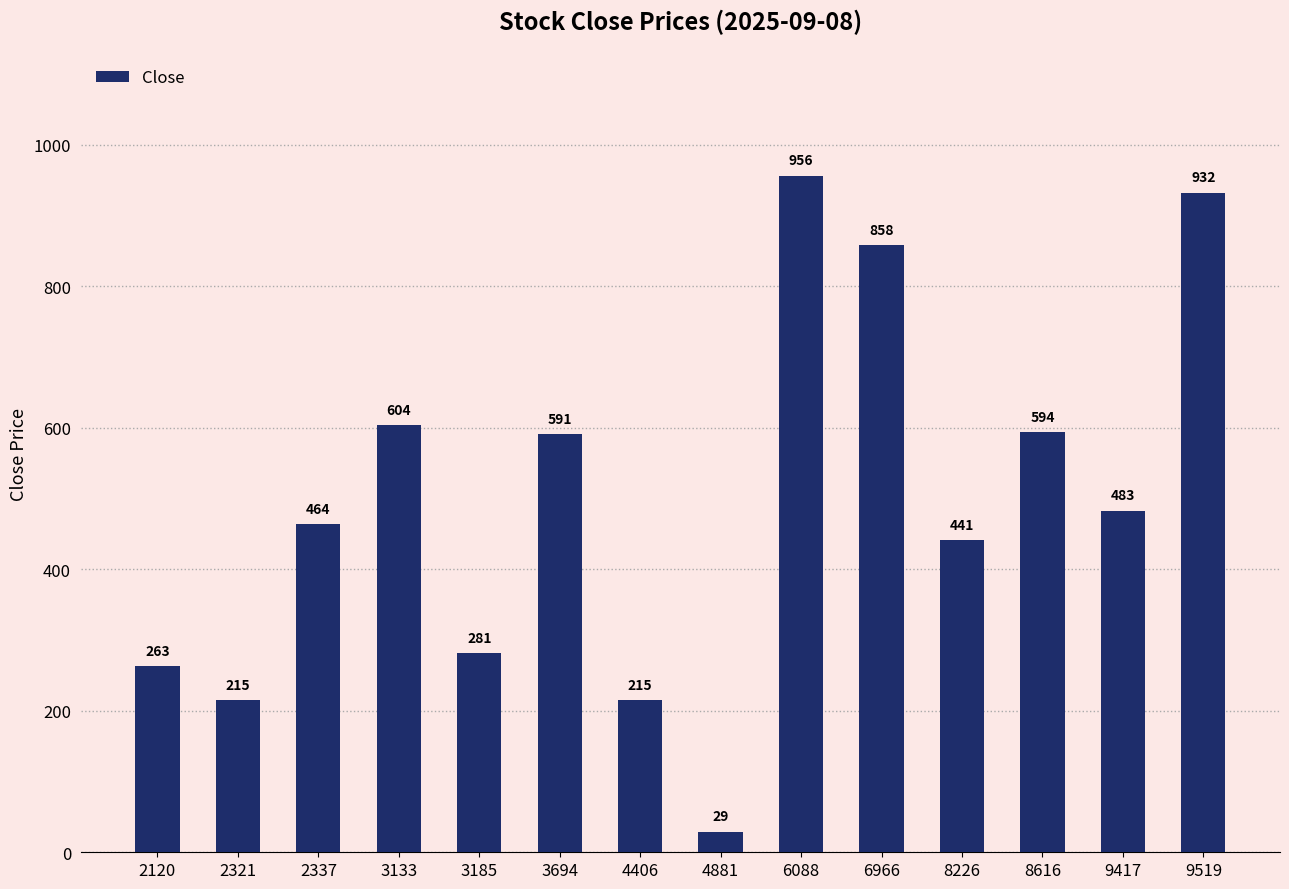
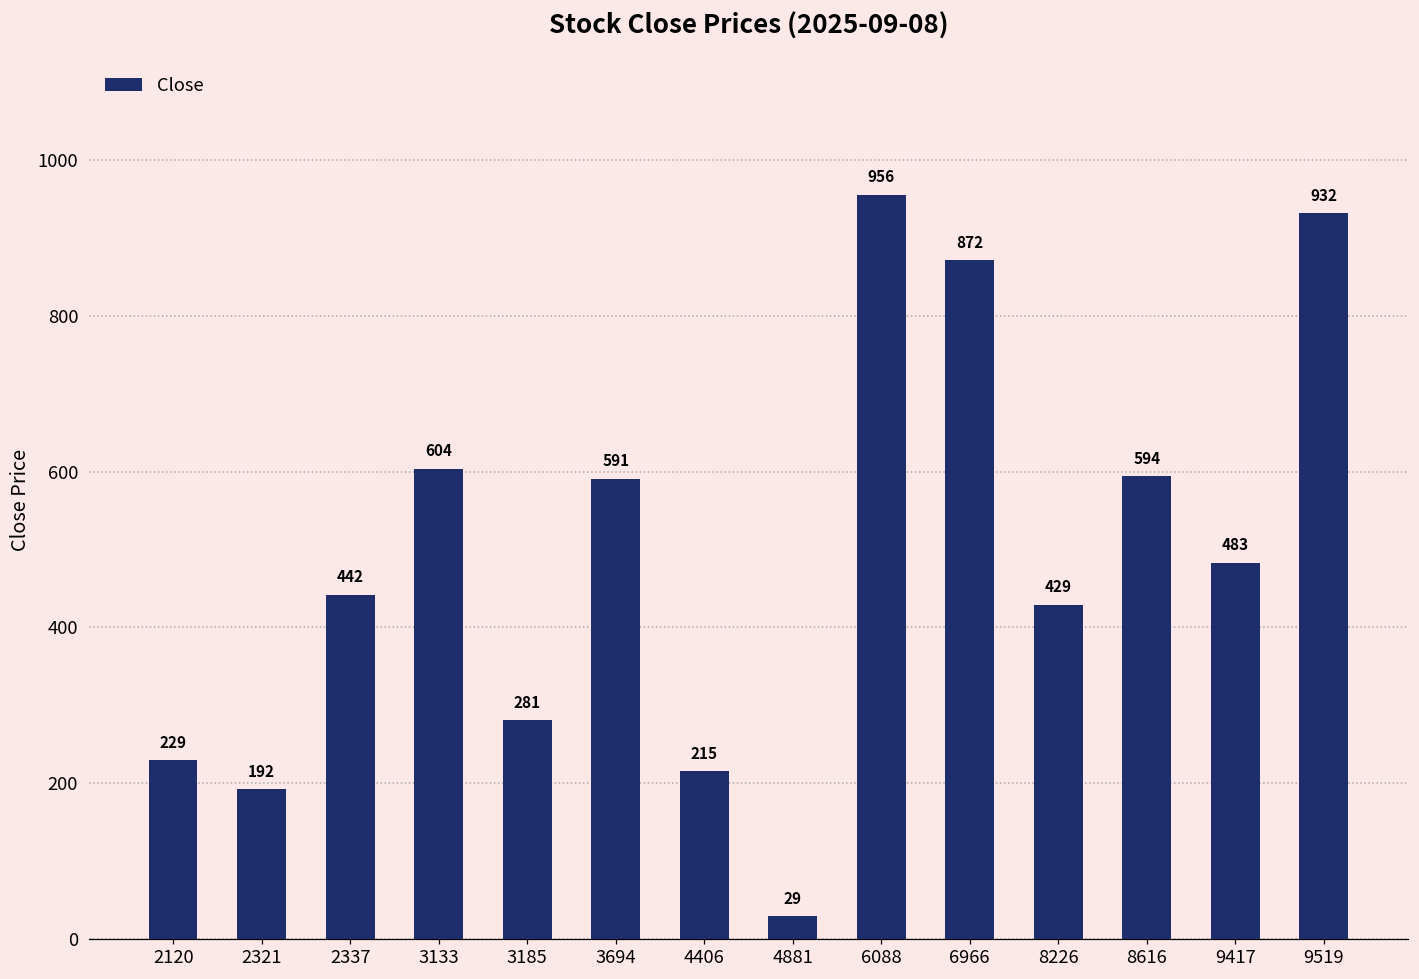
  {
-   "2120": 263,
-   "2321": 215,
-   "2337": 464,
+   "2120": 229,
+   "2321": 192,
+   "2337": 442,
    "3133": 604,
    "3185": 281,
    "3694": 591,
    "4406": 215,
    "4881": 29,
    "6088": 956,
-   "6966": 858,
-   "8226": 441,
+   "6966": 872,
+   "8226": 429,
    "8616": 594,
    "9417": 483,
    "9519": 932
  }
